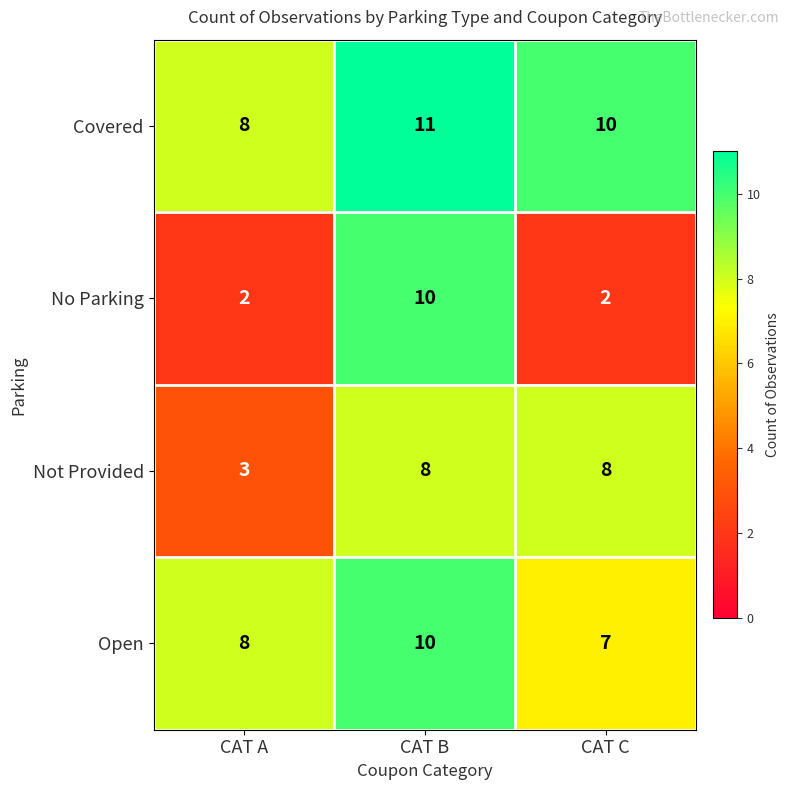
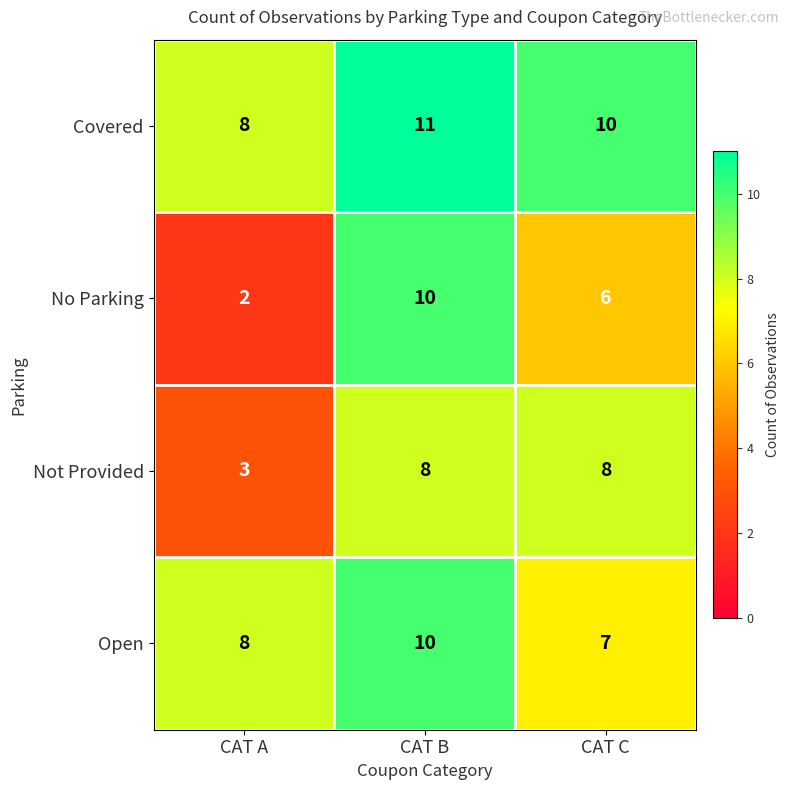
  {
    "Covered": {
      "CAT A": 8,
      "CAT B": 11,
      "CAT C": 10
    },
    "No Parking": {
      "CAT A": 2,
      "CAT B": 10,
-     "CAT C": 2
+     "CAT C": 6
    },
    "Not Provided": {
      "CAT A": 3,
      "CAT B": 8,
      "CAT C": 8
    },
    "Open": {
      "CAT A": 8,
      "CAT B": 10,
      "CAT C": 7
    }
  }
